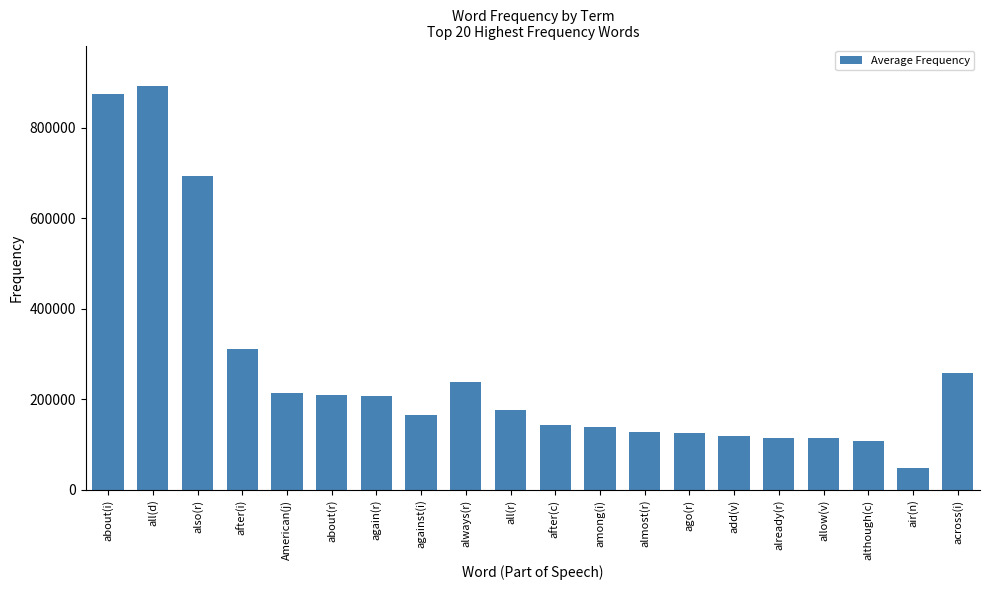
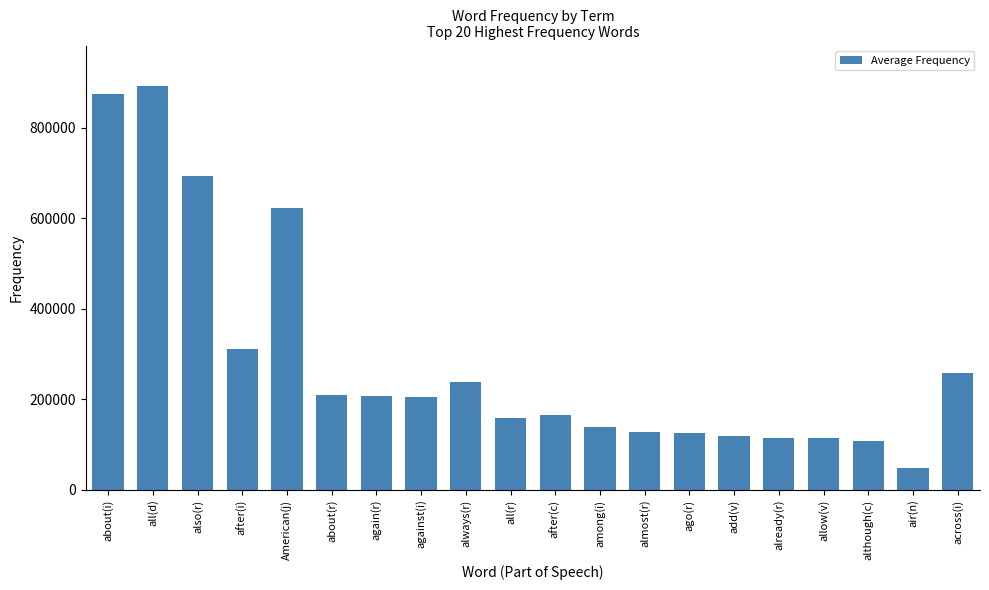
  {
    "about(i)": 870000,
    "all(d)": 890000,
    "also(r)": 690000,
    "after(i)": 310000,
-   "American(j)": 210000,
+   "American(j)": 620000,
    "about(r)": 210000,
    "again(r)": 210000,
-   "against(i)": 170000,
+   "against(i)": 200000,
    "always(r)": 240000,
-   "all(r)": 180000,
-   "after(c)": 140000,
+   "all(r)": 160000,
+   "after(c)": 170000,
    "among(i)": 140000,
    "almost(r)": 130000,
    "ago(r)": 130000,
    "add(v)": 120000,
    "already(r)": 120000,
    "allow(v)": 110000,
    "although(c)": 110000,
    "air(n)": 50000,
    "across(i)": 260000
  }
